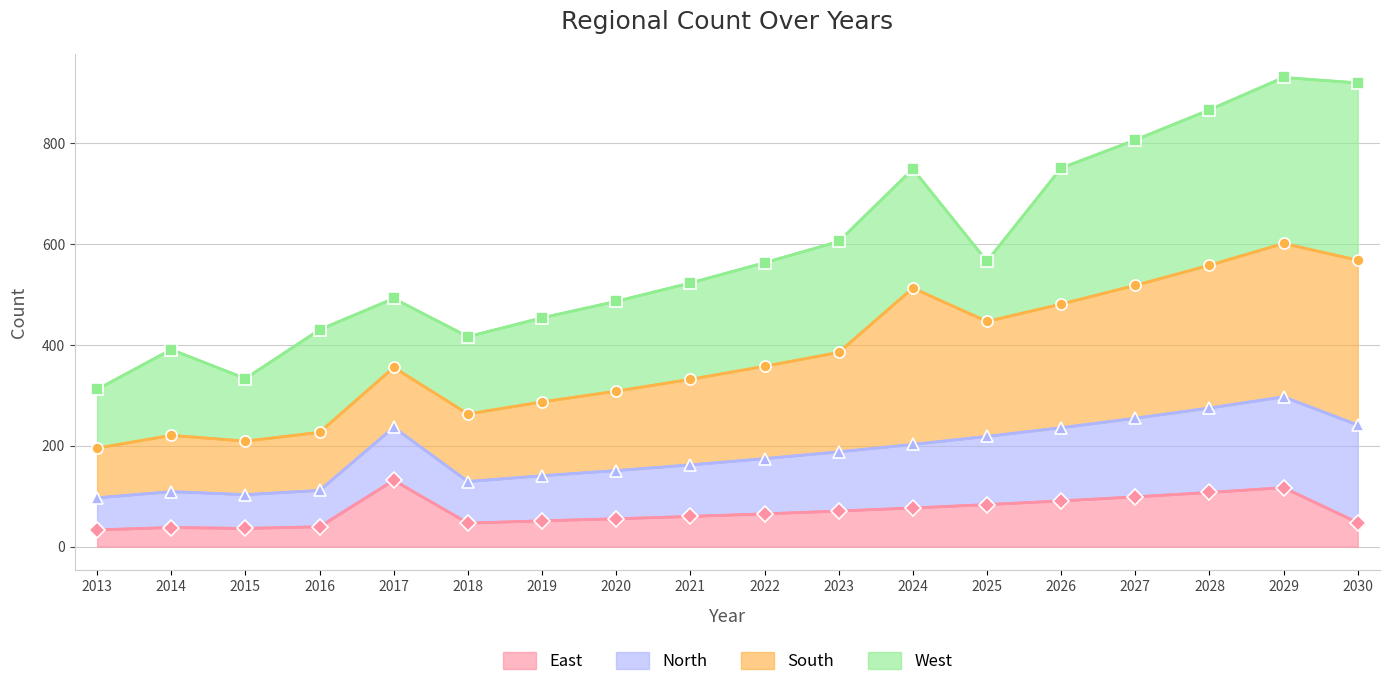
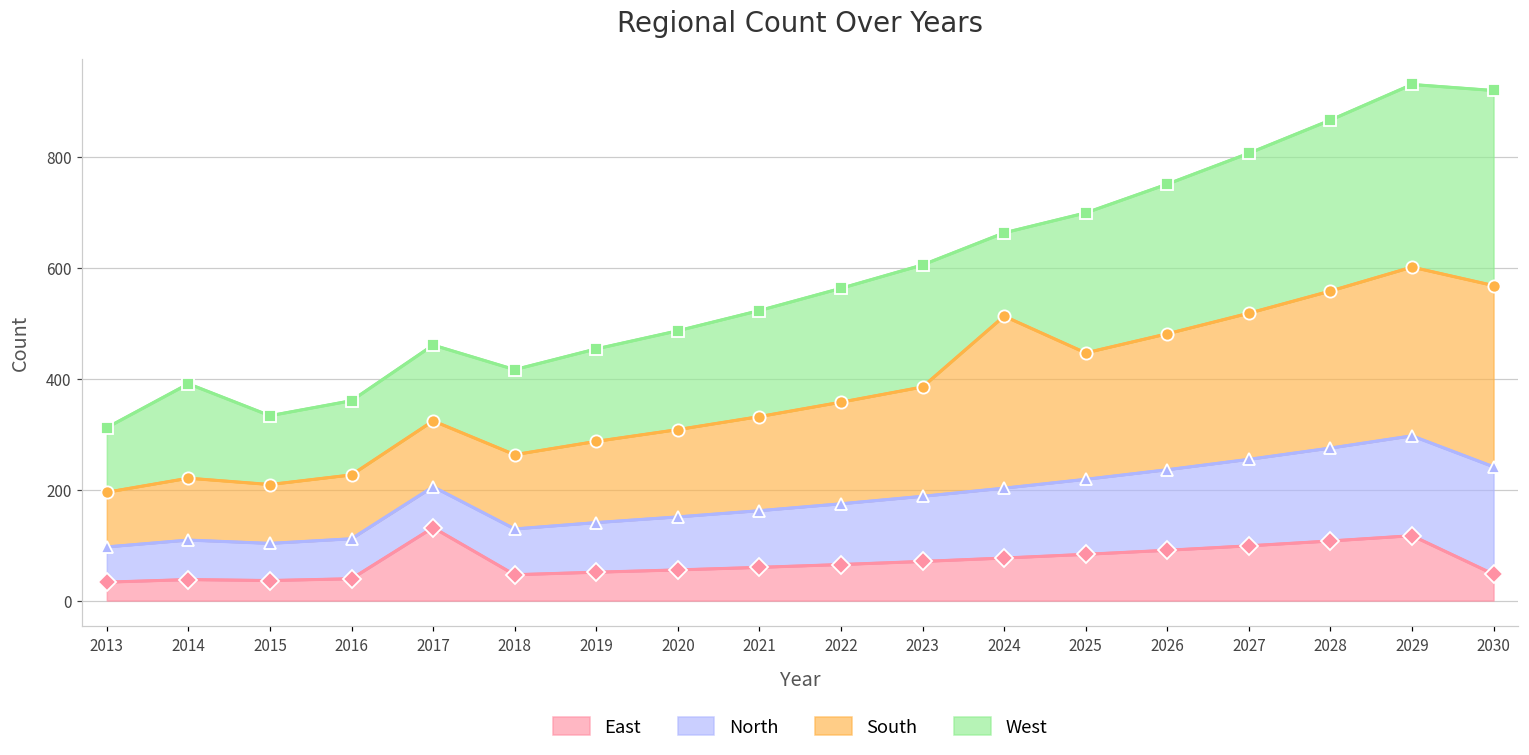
  {
    "East": {
      "2013": 30,
      "2014": 40,
      "2015": 40,
      "2016": 40,
      "2017": 130,
      "2018": 50,
      "2019": 50,
      "2020": 60,
      "2021": 60,
      "2022": 60,
      "2023": 70,
      "2024": 80,
      "2025": 80,
      "2026": 90,
      "2027": 100,
      "2028": 110,
      "2029": 120,
      "2030": 50
    },
    "North": {
      "2013": 60,
      "2014": 70,
      "2015": 70,
      "2016": 70,
-     "2017": 110,
+     "2017": 70,
      "2018": 80,
      "2019": 90,
      "2020": 100,
      "2021": 100,
      "2022": 110,
      "2023": 120,
      "2024": 130,
      "2025": 140,
      "2026": 150,
      "2027": 160,
      "2028": 170,
      "2029": 180,
      "2030": 190
    },
    "South": {
      "2013": 100,
      "2014": 110,
      "2015": 110,
      "2016": 120,
      "2017": 120,
      "2018": 130,
      "2019": 150,
      "2020": 160,
      "2021": 170,
      "2022": 180,
      "2023": 200,
      "2024": 310,
      "2025": 230,
      "2026": 250,
      "2027": 260,
      "2028": 280,
      "2029": 300,
      "2030": 330
    },
    "West": {
      "2013": 120,
      "2014": 170,
      "2015": 120,
-     "2016": 200,
+     "2016": 130,
      "2017": 140,
      "2018": 150,
      "2019": 170,
      "2020": 180,
      "2021": 190,
      "2022": 210,
      "2023": 220,
-     "2024": 240,
-     "2025": 120,
+     "2024": 150,
+     "2025": 250,
      "2026": 270,
      "2027": 290,
      "2028": 310,
      "2029": 330,
      "2030": 350
    }
  }
